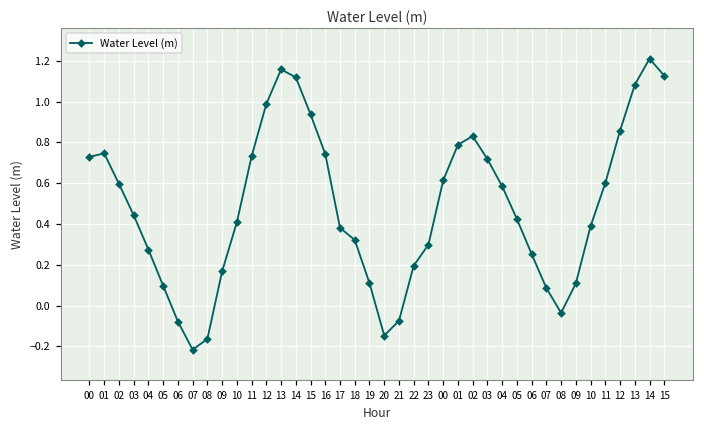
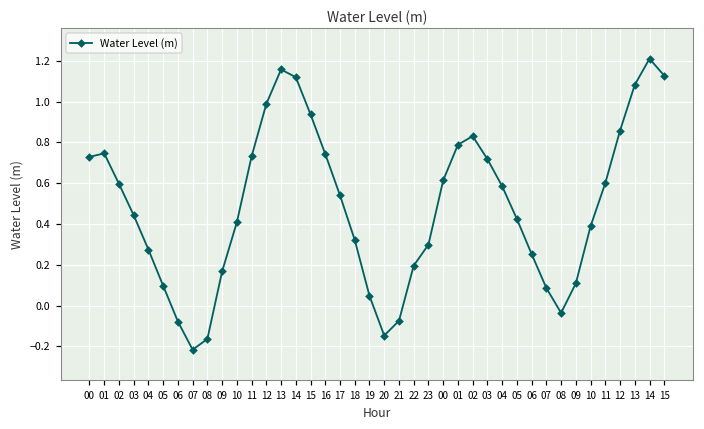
  {
    "16": 0.74,
-   "17": 0.38,
+   "17": 0.54,
    "18": 0.32,
-   "19": 0.11,
+   "19": 0.05,
    "20": -0.15,
    "21": -0.07,
    "22": 0.20,
    "23": 0.30
  }
